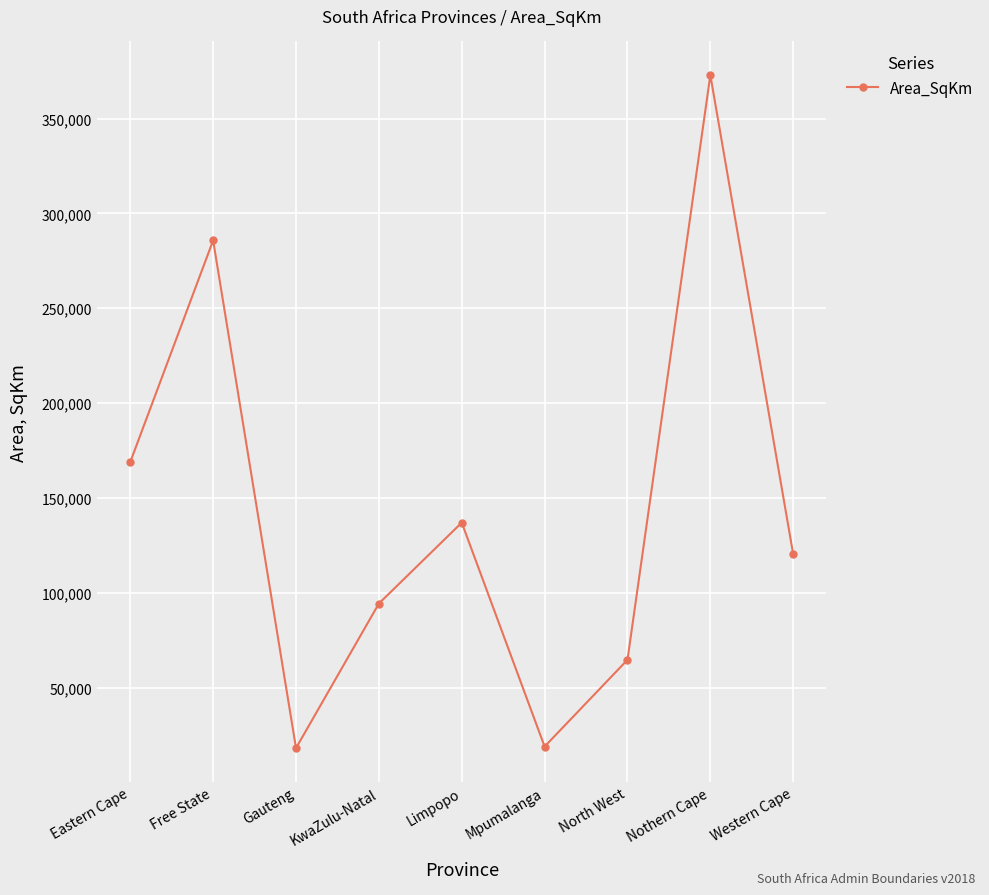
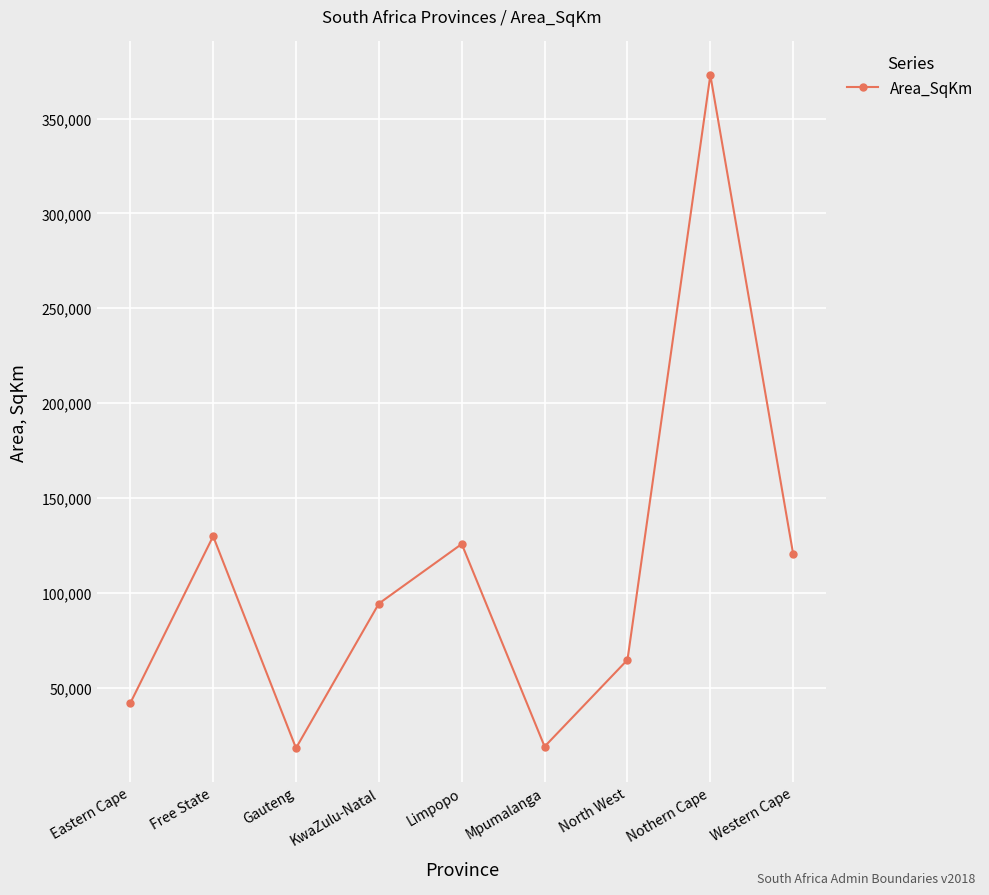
  {
-   "Eastern Cape": "169,000",
-   "Free State": "286,000",
+   "Eastern Cape": "42,000",
+   "Free State": "130,000",
    "Gauteng": "18,000",
    "KwaZulu-Natal": "94,000",
-   "Limpopo": "137,000",
+   "Limpopo": "126,000",
    "Mpumalanga": "19,000",
    "North West": "65,000",
    "Nothern Cape": "373,000",
    "Western Cape": "120,000"
  }
